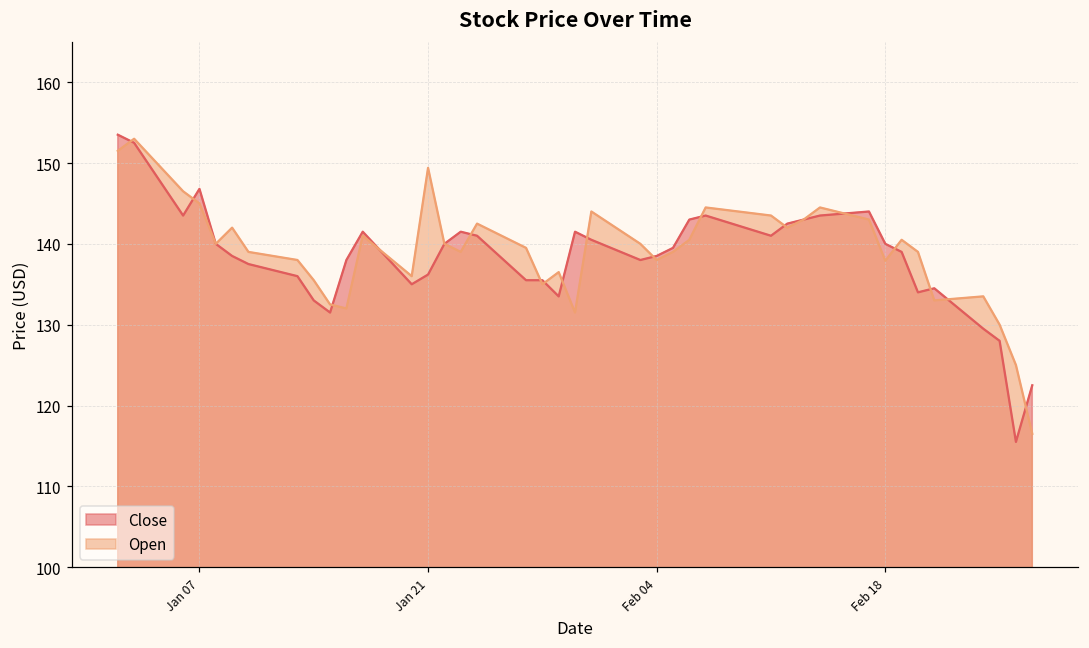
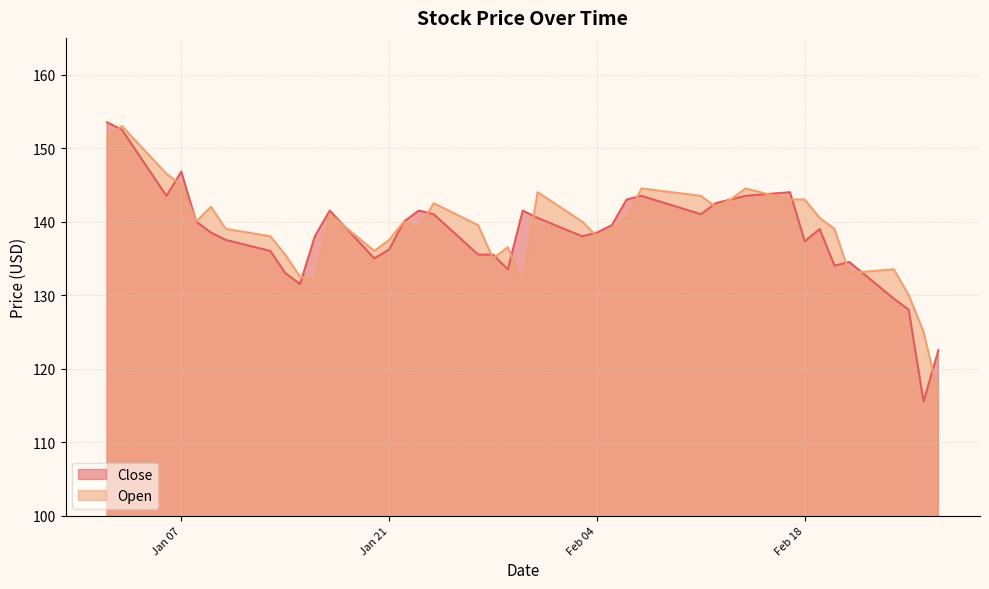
  {
    "Close": {
      "Jan 07": 147,
      "Jan 21": 136,
      "Feb 04": 139,
-     "Feb 18": 140
+     "Feb 18": 137
    },
    "Open": {
      "Jan 07": 145,
-     "Jan 21": 149,
+     "Jan 21": 138,
      "Feb 04": 138,
-     "Feb 18": 138
+     "Feb 18": 143
    }
  }
